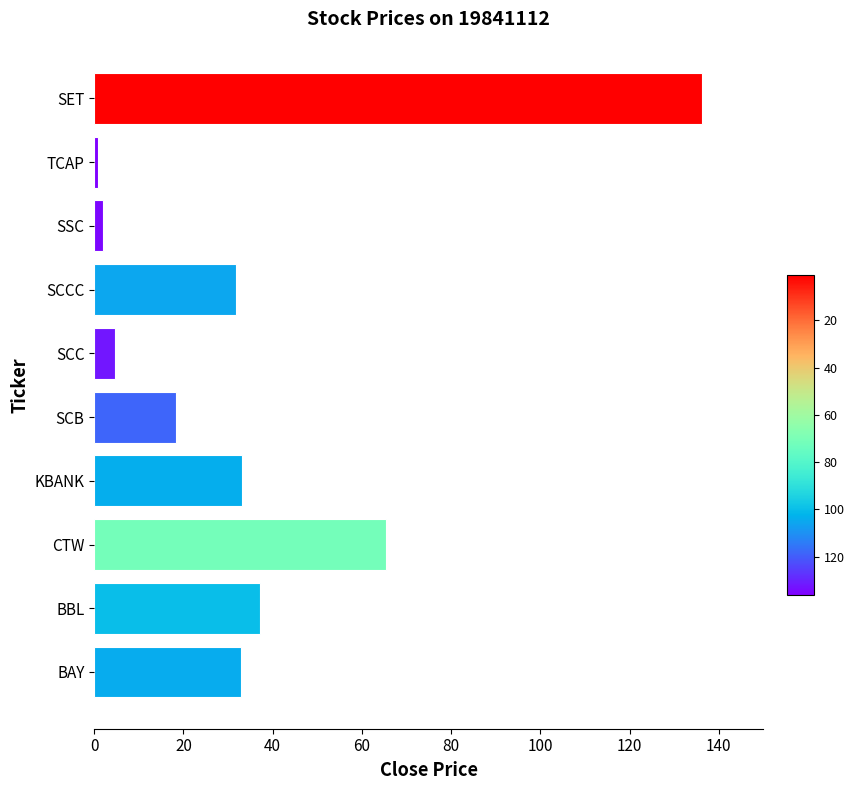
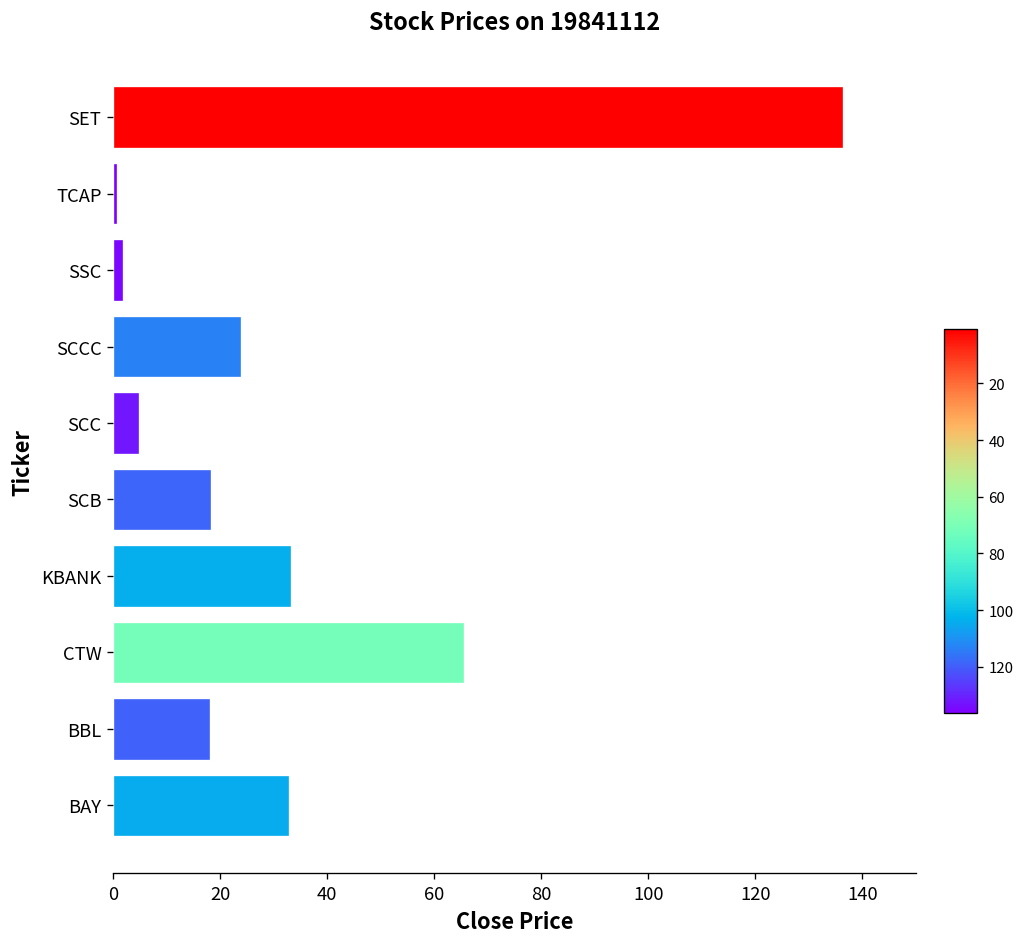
  {
    "SET": 136,
    "TCAP": 1,
    "SSC": 2,
-   "SCCC": 32,
+   "SCCC": 24,
    "SCC": 5,
    "SCB": 18,
    "KBANK": 33,
    "CTW": 65,
-   "BBL": 37,
+   "BBL": 18,
    "BAY": 33
  }
